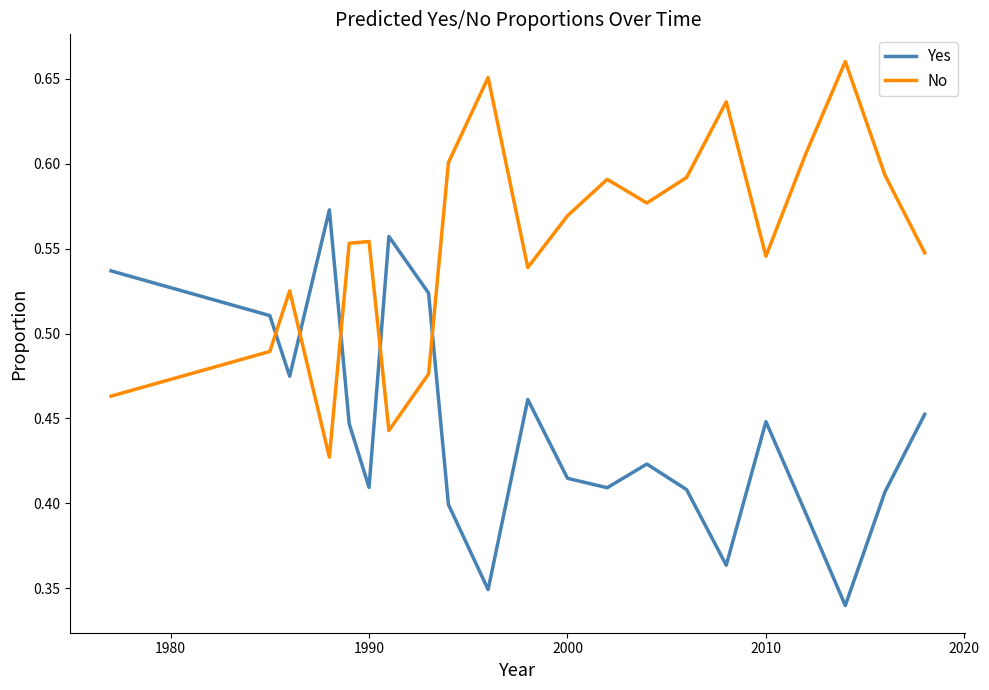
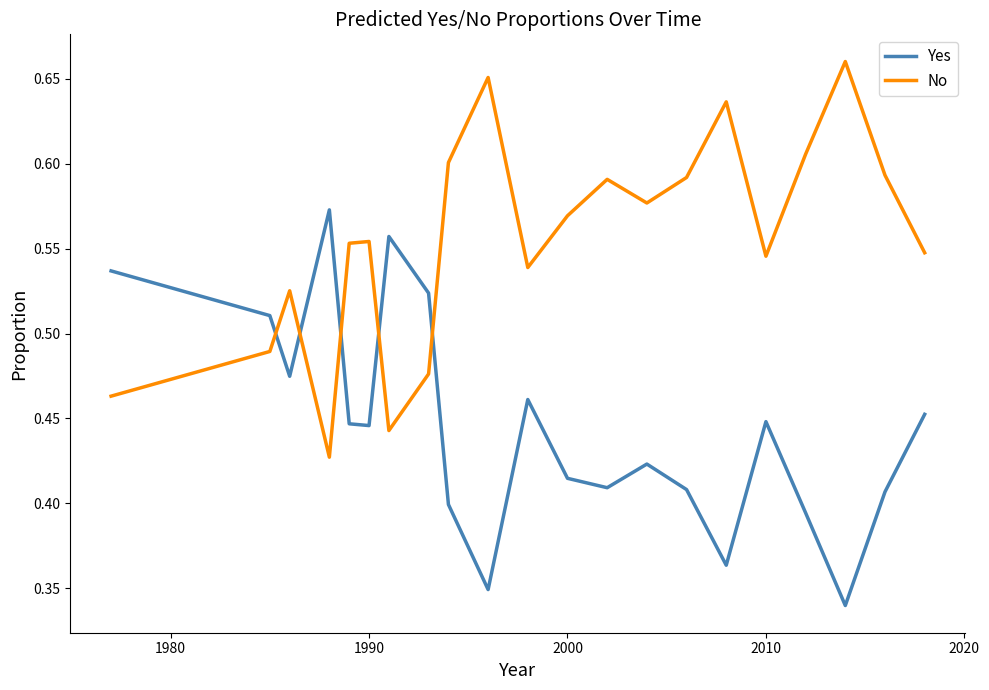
  {
    "Yes": {
-     "1990": 0.409,
+     "1990": 0.446,
      "2000": 0.415,
      "2010": 0.448
    },
    "No": {
      "1990": 0.554,
      "2000": 0.569,
      "2010": 0.546
    }
  }
